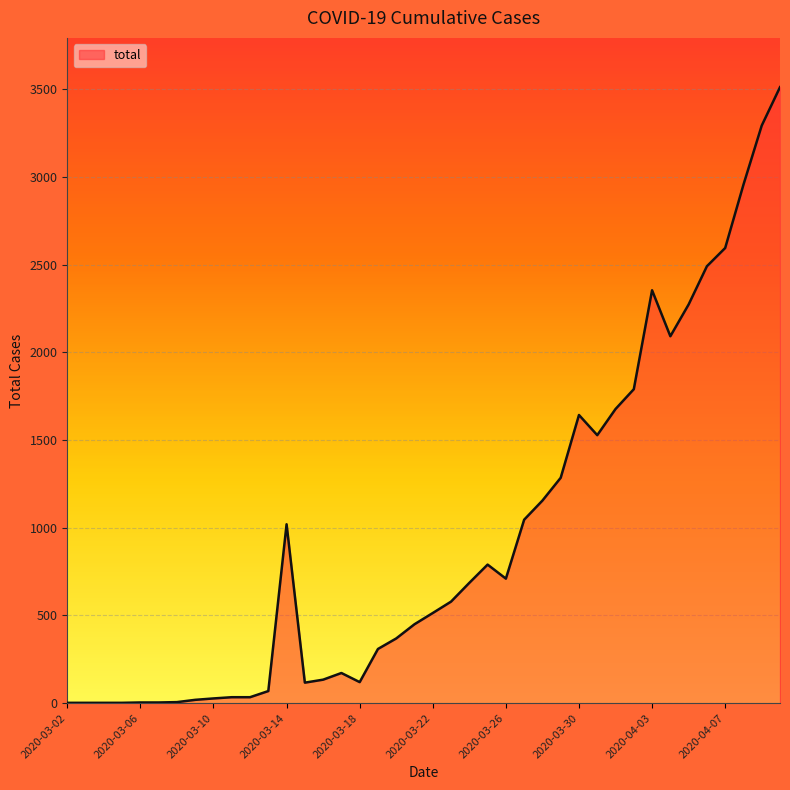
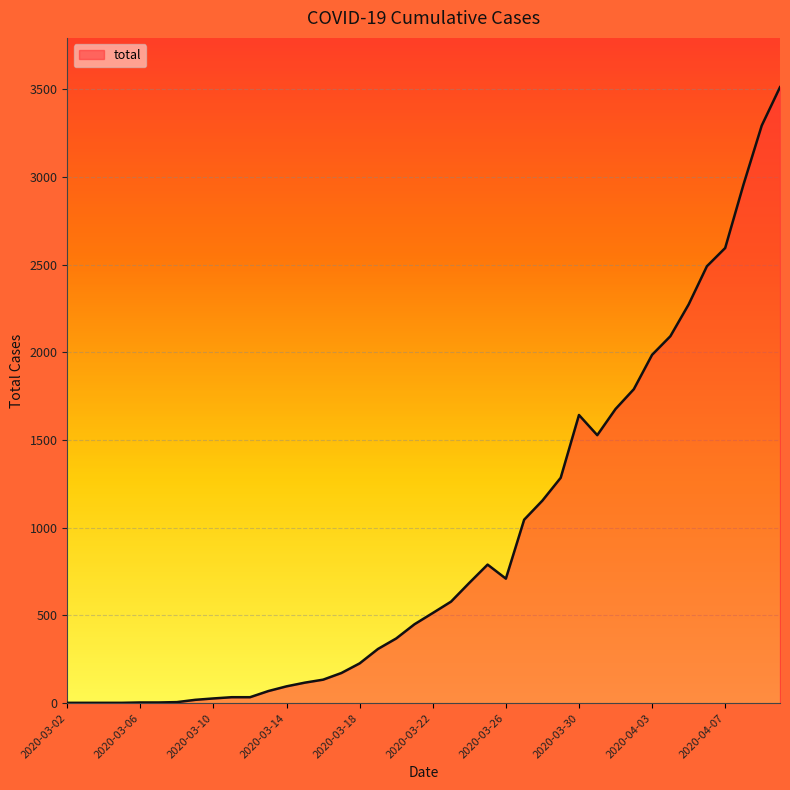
  {
    "2020-03-02": 0,
    "2020-03-06": 0,
    "2020-03-10": 30,
-   "2020-03-14": 1020,
-   "2020-03-18": 120,
+   "2020-03-14": 100,
+   "2020-03-18": 230,
    "2020-03-22": 510,
    "2020-03-26": 710,
    "2020-03-30": 1640,
-   "2020-04-03": 2350,
+   "2020-04-03": 1990,
    "2020-04-07": 2600
  }
